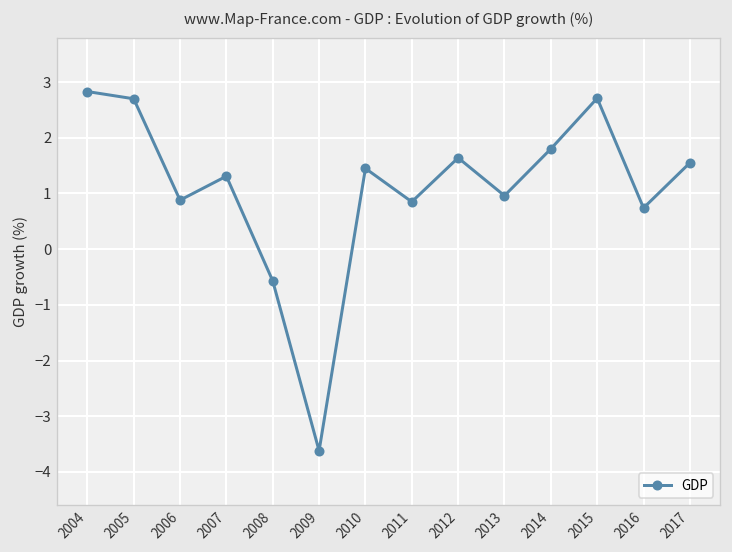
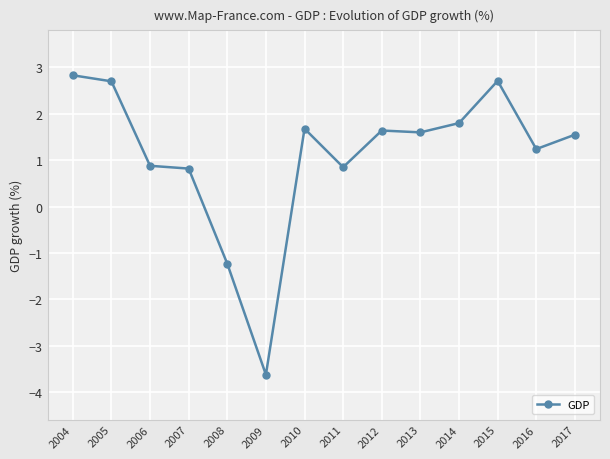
  {
    "2004": 2.8,
    "2005": 2.7,
    "2006": 0.9,
-   "2007": 1.3,
-   "2008": -0.6,
+   "2007": 0.8,
+   "2008": -1.2,
    "2009": -3.6,
-   "2010": 1.5,
+   "2010": 1.7,
    "2011": 0.9,
    "2012": 1.6,
-   "2013": 1.0,
+   "2013": 1.6,
    "2014": 1.8,
    "2015": 2.7,
-   "2016": 0.7,
+   "2016": 1.2,
    "2017": 1.6
  }
